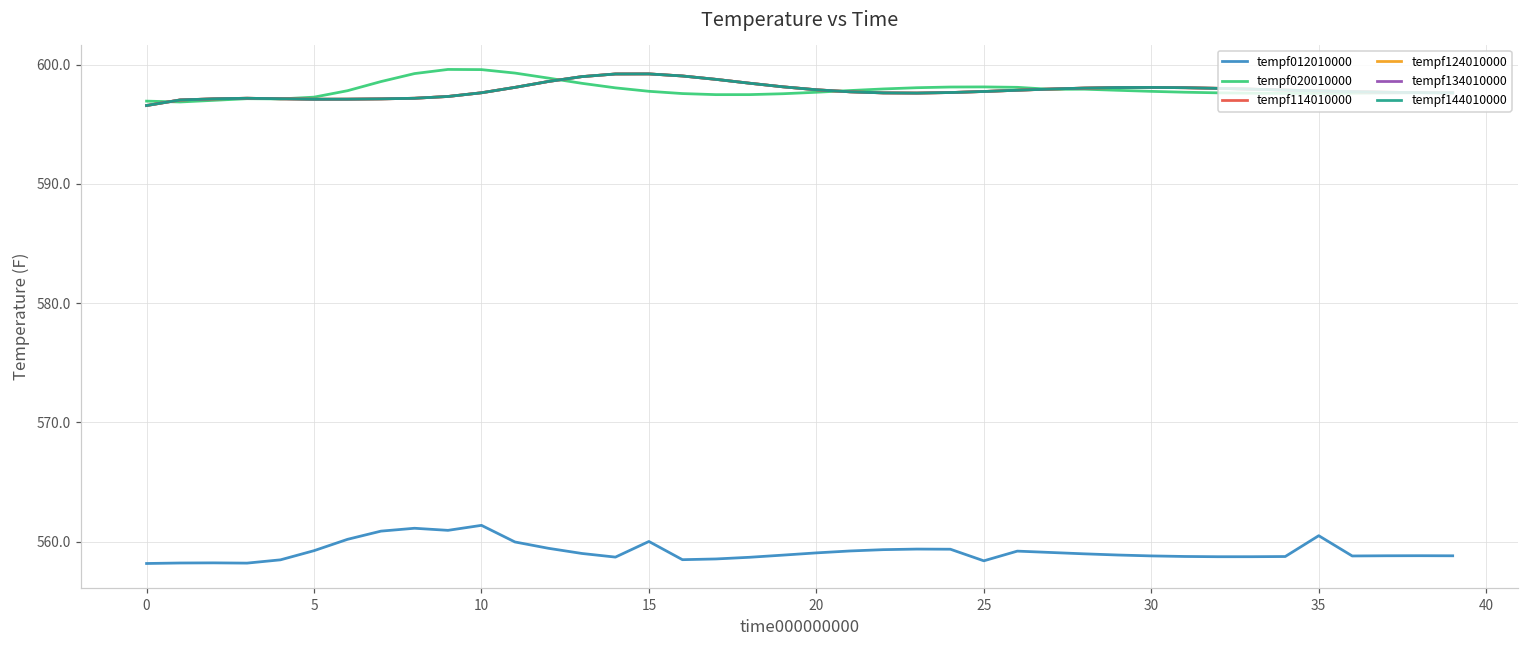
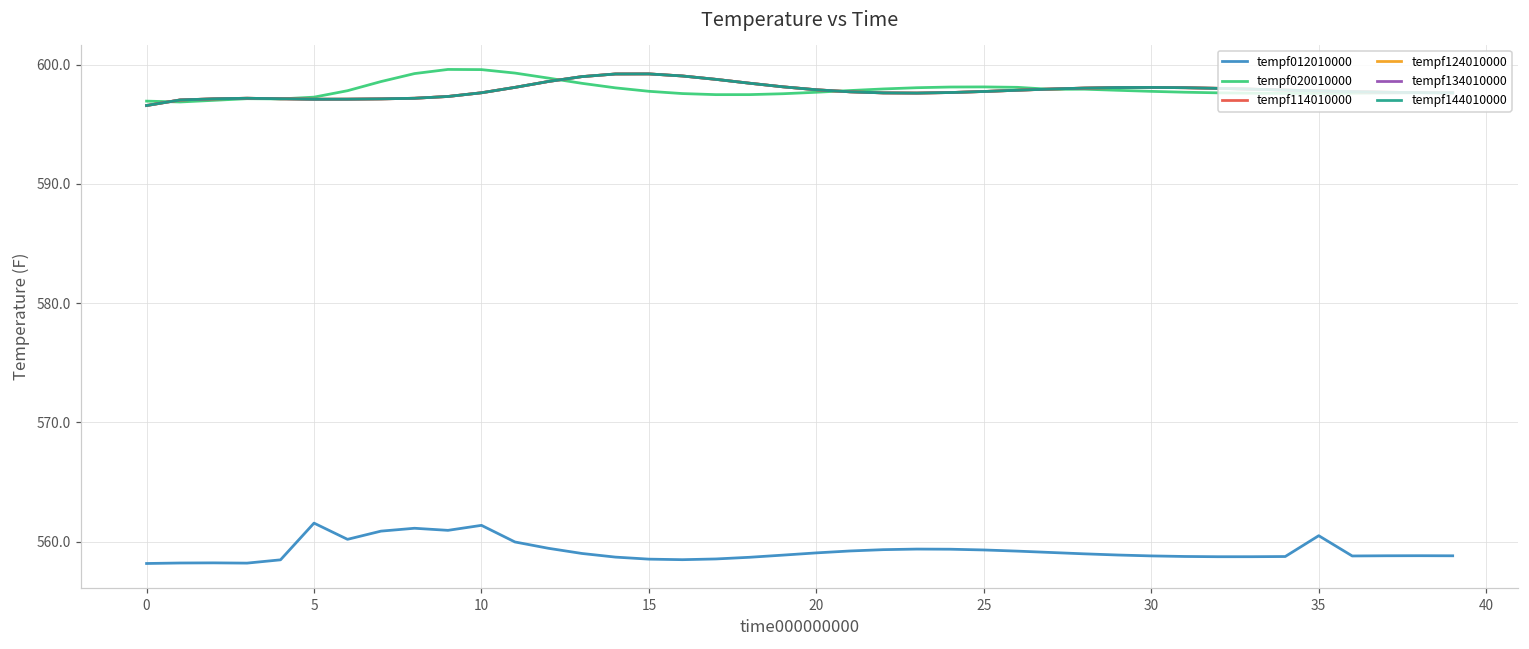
  {
    "tempf012010000": {
      "0": 558.2,
-     "5": 559.2,
+     "5": 561.6,
      "10": 561.4,
-     "15": 560.0,
+     "15": 558.5,
      "20": 559.1,
-     "25": 558.4,
+     "25": 559.3,
      "30": 558.8,
      "35": 560.5
    }
  }
